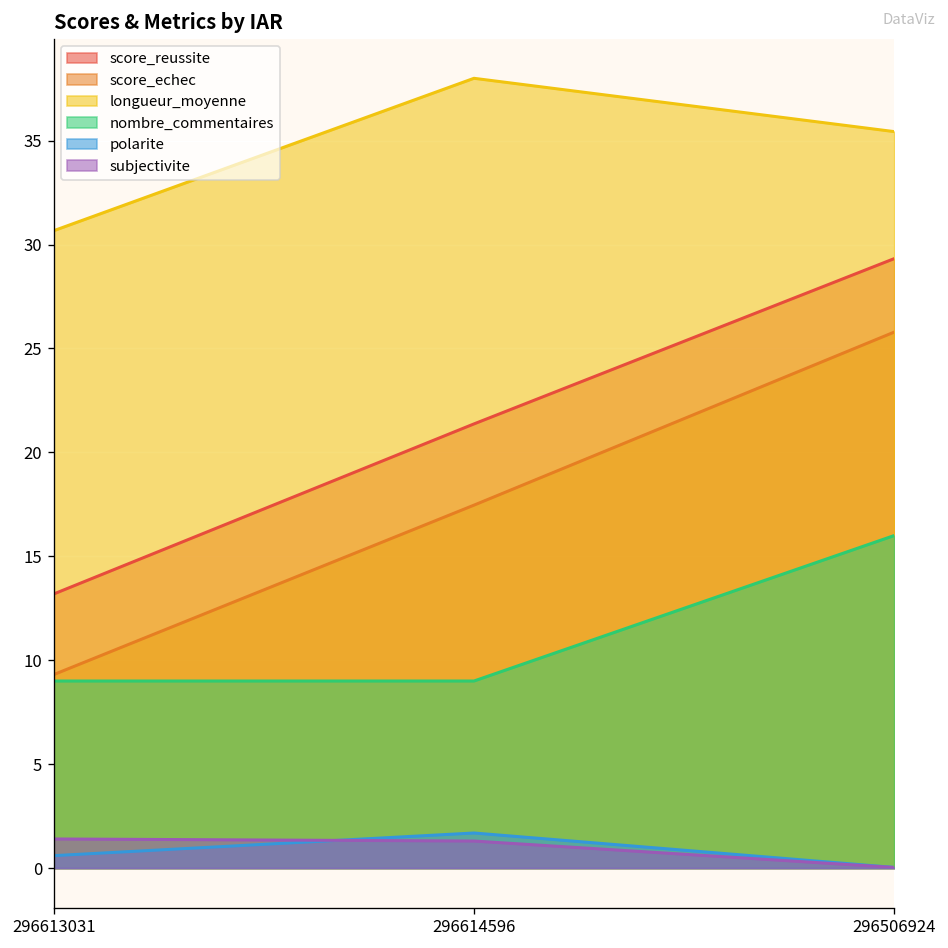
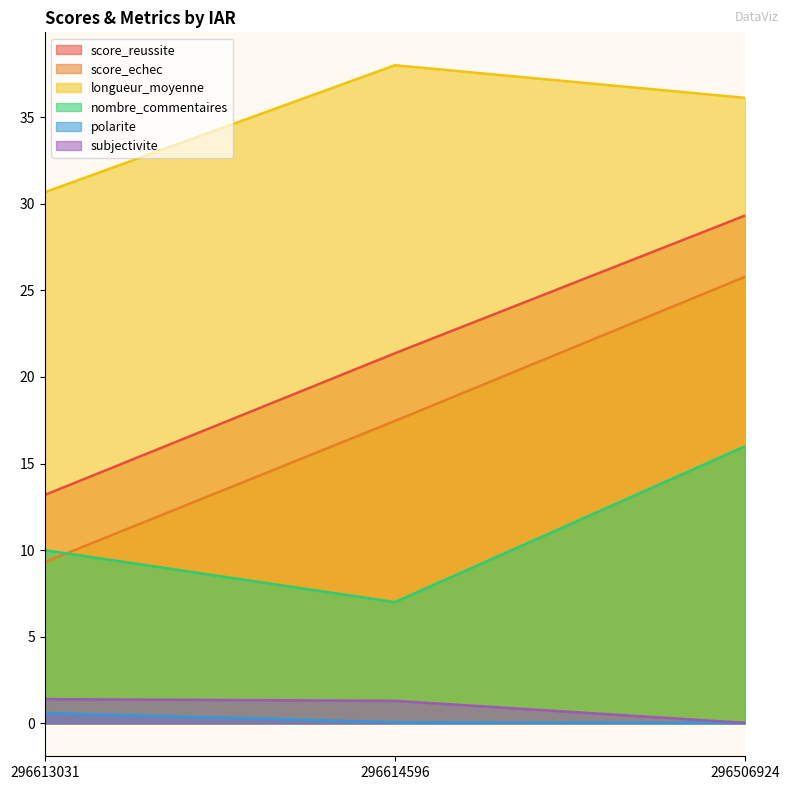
  {
    "longueur_moyenne": {
      "296613031": 30.7,
      "296614596": 38.0,
-     "296506924": 35.4
+     "296506924": 36.1
    },
    "nombre_commentaires": {
-     "296613031": 9,
-     "296614596": 9,
+     "296613031": 10,
+     "296614596": 7,
      "296506924": 16
    },
    "polarite": {
      "296613031": 0.6,
-     "296614596": 1.7
+     "296614596": 0.1
    },
    "subjectivite": {
      "296613031": 1.4,
      "296614596": 1.3
    }
  }
